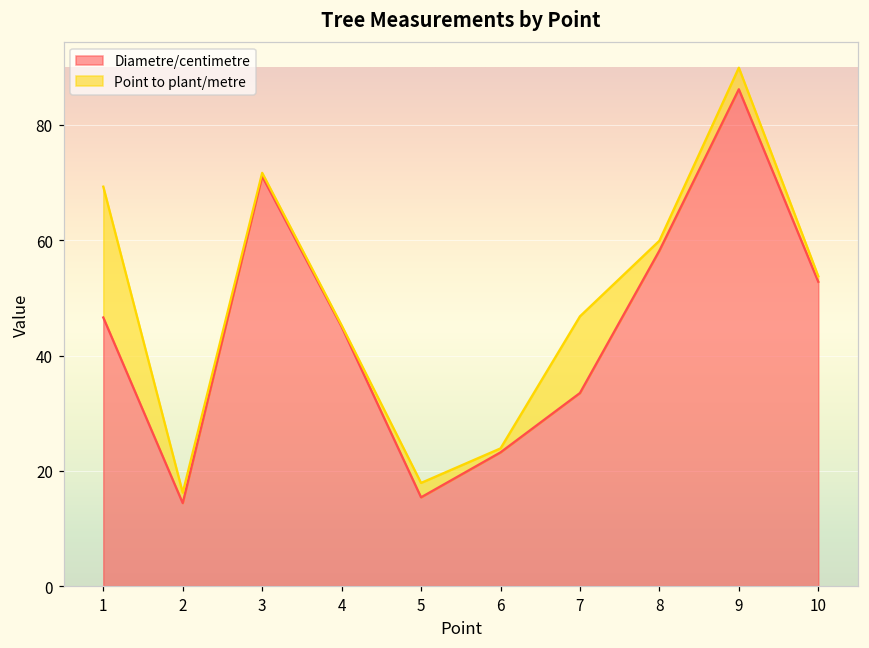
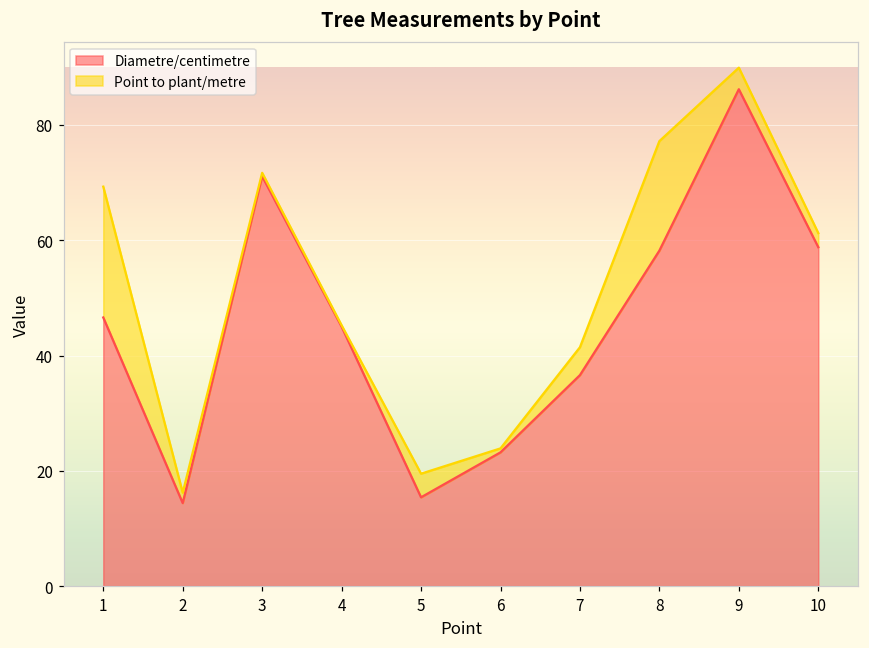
  {
    "Diametre/centimetre": {
      "1": 47,
      "2": 14,
      "3": 71,
      "5": 15,
      "6": 23,
-     "7": 34,
+     "7": 37,
      "8": 58,
      "9": 86,
-     "10": 53
+     "10": 59
    },
    "Point to plant/metre": {
      "1": 23,
      "2": 2,
      "3": 1,
-     "5": 2,
+     "5": 4,
      "6": 1,
-     "7": 13,
-     "8": 2,
+     "7": 5,
+     "8": 19,
      "9": 4,
-     "10": 1
+     "10": 2
    }
  }
